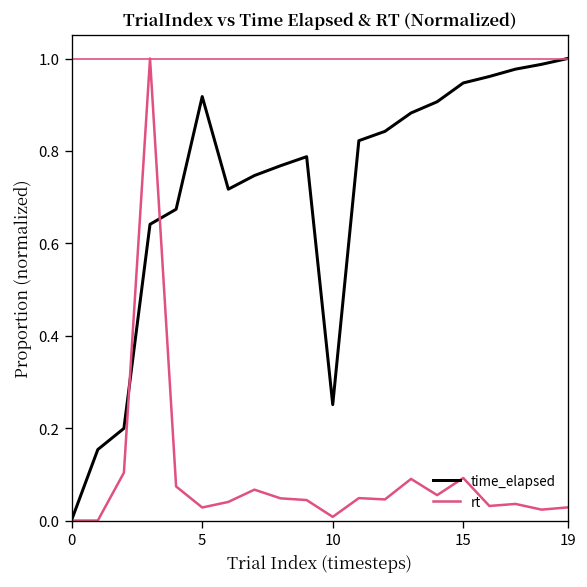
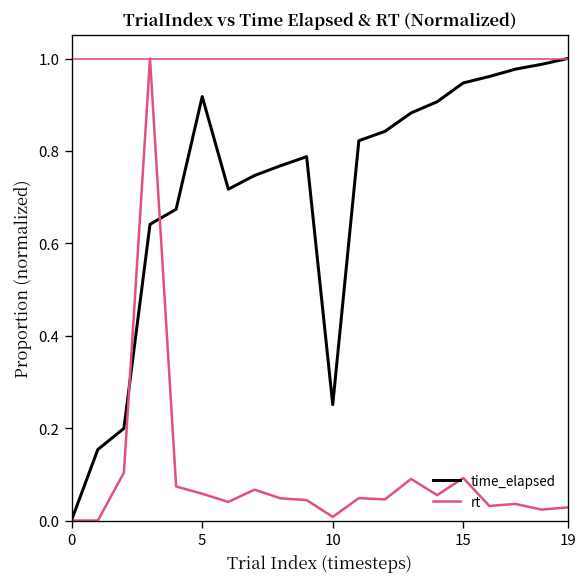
  {
    "time_elapsed": {
      "5": 0.92,
      "10": 0.25,
      "15": 0.95,
      "19": 1.00
    },
    "rt": {
-     "5": 0.03,
+     "5": 0.06,
      "10": 0.01,
      "15": 0.09,
      "19": 0.03
    }
  }
